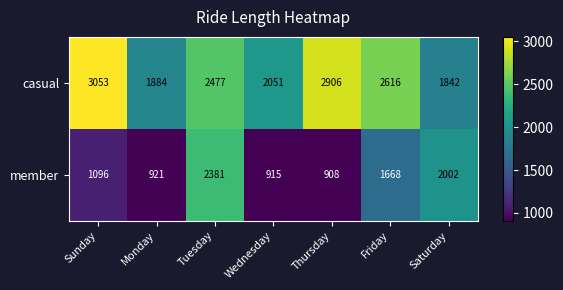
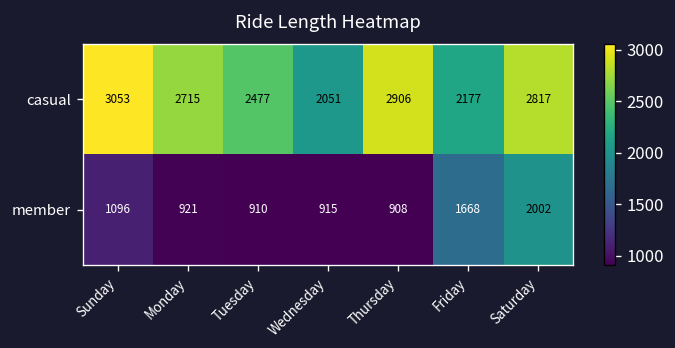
  {
    "casual": {
      "Sunday": 3053,
-     "Monday": 1884,
+     "Monday": 2715,
      "Tuesday": 2477,
      "Wednesday": 2051,
      "Thursday": 2906,
-     "Friday": 2616,
-     "Saturday": 1842
+     "Friday": 2177,
+     "Saturday": 2817
    },
    "member": {
      "Sunday": 1096,
      "Monday": 921,
-     "Tuesday": 2381,
+     "Tuesday": 910,
      "Wednesday": 915,
      "Thursday": 908,
      "Friday": 1668,
      "Saturday": 2002
    }
  }
